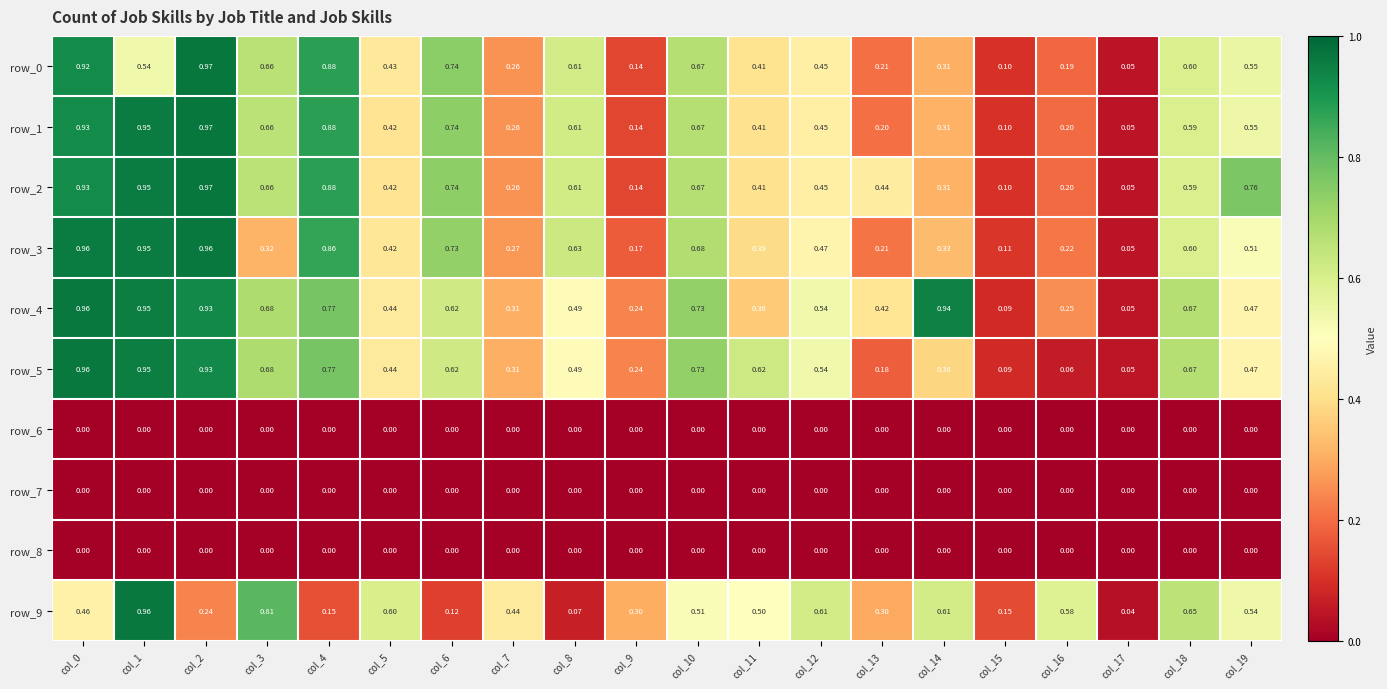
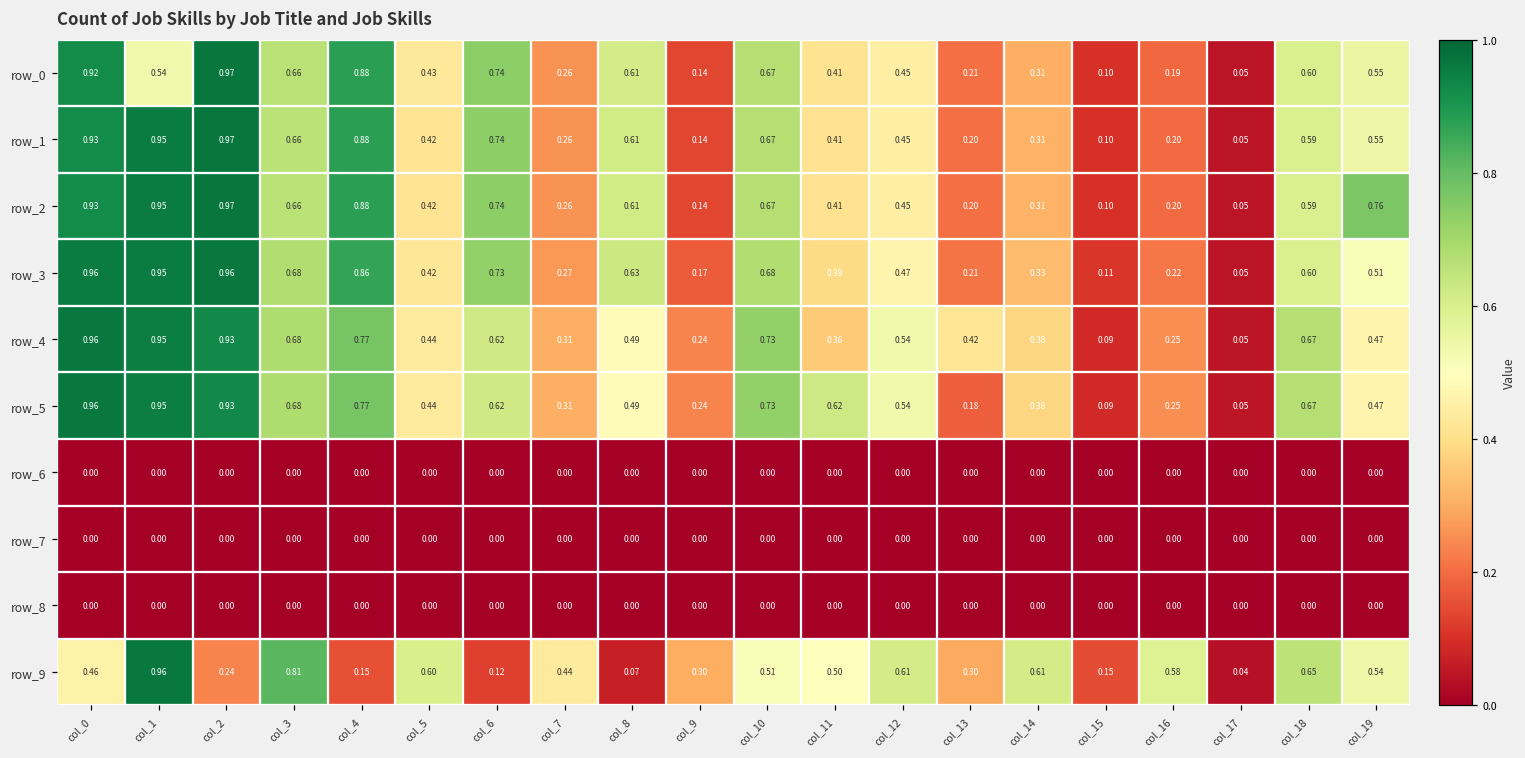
  {
    "row_0": {
      "col_0": 0.92,
      "col_1": 0.54,
      "col_2": 0.97,
      "col_3": 0.66,
      "col_4": 0.88,
      "col_5": 0.43,
      "col_6": 0.74,
      "col_7": 0.26,
      "col_8": 0.61,
      "col_9": 0.14,
      "col_10": 0.67,
      "col_11": 0.41,
      "col_12": 0.45,
      "col_13": 0.21,
      "col_14": 0.31,
      "col_15": 0.10,
      "col_16": 0.19,
      "col_17": 0.05,
      "col_18": 0.60,
      "col_19": 0.55
    },
    "row_1": {
      "col_0": 0.93,
      "col_1": 0.95,
      "col_2": 0.97,
      "col_3": 0.66,
      "col_4": 0.88,
      "col_5": 0.42,
      "col_6": 0.74,
      "col_7": 0.26,
      "col_8": 0.61,
      "col_9": 0.14,
      "col_10": 0.67,
      "col_11": 0.41,
      "col_12": 0.45,
      "col_13": 0.20,
      "col_14": 0.31,
      "col_15": 0.10,
      "col_16": 0.20,
      "col_17": 0.05,
      "col_18": 0.59,
      "col_19": 0.55
    },
    "row_2": {
      "col_0": 0.93,
      "col_1": 0.95,
      "col_2": 0.97,
      "col_3": 0.66,
      "col_4": 0.88,
      "col_5": 0.42,
      "col_6": 0.74,
      "col_7": 0.26,
      "col_8": 0.61,
      "col_9": 0.14,
      "col_10": 0.67,
      "col_11": 0.41,
      "col_12": 0.45,
-     "col_13": 0.44,
+     "col_13": 0.20,
      "col_14": 0.31,
      "col_15": 0.10,
      "col_16": 0.20,
      "col_17": 0.05,
      "col_18": 0.59,
      "col_19": 0.76
    },
    "row_3": {
      "col_0": 0.96,
      "col_1": 0.95,
      "col_2": 0.96,
-     "col_3": 0.32,
+     "col_3": 0.68,
      "col_4": 0.86,
      "col_5": 0.42,
      "col_6": 0.73,
      "col_7": 0.27,
      "col_8": 0.63,
      "col_9": 0.17,
      "col_10": 0.68,
      "col_11": 0.39,
      "col_12": 0.47,
      "col_13": 0.21,
      "col_14": 0.33,
      "col_15": 0.11,
      "col_16": 0.22,
      "col_17": 0.05,
      "col_18": 0.60,
      "col_19": 0.51
    },
    "row_4": {
      "col_0": 0.96,
      "col_1": 0.95,
      "col_2": 0.93,
      "col_3": 0.68,
      "col_4": 0.77,
      "col_5": 0.44,
      "col_6": 0.62,
      "col_7": 0.31,
      "col_8": 0.49,
      "col_9": 0.24,
      "col_10": 0.73,
      "col_11": 0.36,
      "col_12": 0.54,
      "col_13": 0.42,
-     "col_14": 0.94,
+     "col_14": 0.38,
      "col_15": 0.09,
      "col_16": 0.25,
      "col_17": 0.05,
      "col_18": 0.67,
      "col_19": 0.47
    },
    "row_5": {
      "col_0": 0.96,
      "col_1": 0.95,
      "col_2": 0.93,
      "col_3": 0.68,
      "col_4": 0.77,
      "col_5": 0.44,
      "col_6": 0.62,
      "col_7": 0.31,
      "col_8": 0.49,
      "col_9": 0.24,
      "col_10": 0.73,
      "col_11": 0.62,
      "col_12": 0.54,
      "col_13": 0.18,
      "col_14": 0.38,
      "col_15": 0.09,
-     "col_16": 0.06,
+     "col_16": 0.25,
      "col_17": 0.05,
      "col_18": 0.67,
      "col_19": 0.47
    },
    "row_6": {
      "col_0": 0.00,
      "col_1": 0.00,
      "col_2": 0.00,
      "col_3": 0.00,
      "col_4": 0.00,
      "col_5": 0.00,
      "col_6": 0.00,
      "col_7": 0.00,
      "col_8": 0.00,
      "col_9": 0.00,
      "col_10": 0.00,
      "col_11": 0.00,
      "col_12": 0.00,
      "col_13": 0.00,
      "col_14": 0.00,
      "col_15": 0.00,
      "col_16": 0.00,
      "col_17": 0.00,
      "col_18": 0.00,
      "col_19": 0.00
    },
    "row_7": {
      "col_0": 0.00,
      "col_1": 0.00,
      "col_2": 0.00,
      "col_3": 0.00,
      "col_4": 0.00,
      "col_5": 0.00,
      "col_6": 0.00,
      "col_7": 0.00,
      "col_8": 0.00,
      "col_9": 0.00,
      "col_10": 0.00,
      "col_11": 0.00,
      "col_12": 0.00,
      "col_13": 0.00,
      "col_14": 0.00,
      "col_15": 0.00,
      "col_16": 0.00,
      "col_17": 0.00,
      "col_18": 0.00,
      "col_19": 0.00
    },
    "row_8": {
      "col_0": 0.00,
      "col_1": 0.00,
      "col_2": 0.00,
      "col_3": 0.00,
      "col_4": 0.00,
      "col_5": 0.00,
      "col_6": 0.00,
      "col_7": 0.00,
      "col_8": 0.00,
      "col_9": 0.00,
      "col_10": 0.00,
      "col_11": 0.00,
      "col_12": 0.00,
      "col_13": 0.00,
      "col_14": 0.00,
      "col_15": 0.00,
      "col_16": 0.00,
      "col_17": 0.00,
      "col_18": 0.00,
      "col_19": 0.00
    },
    "row_9": {
      "col_0": 0.46,
      "col_1": 0.96,
      "col_2": 0.24,
      "col_3": 0.81,
      "col_4": 0.15,
      "col_5": 0.60,
      "col_6": 0.12,
      "col_7": 0.44,
      "col_8": 0.07,
      "col_9": 0.30,
      "col_10": 0.51,
      "col_11": 0.50,
      "col_12": 0.61,
      "col_13": 0.30,
      "col_14": 0.61,
      "col_15": 0.15,
      "col_16": 0.58,
      "col_17": 0.04,
      "col_18": 0.65,
      "col_19": 0.54
    }
  }
